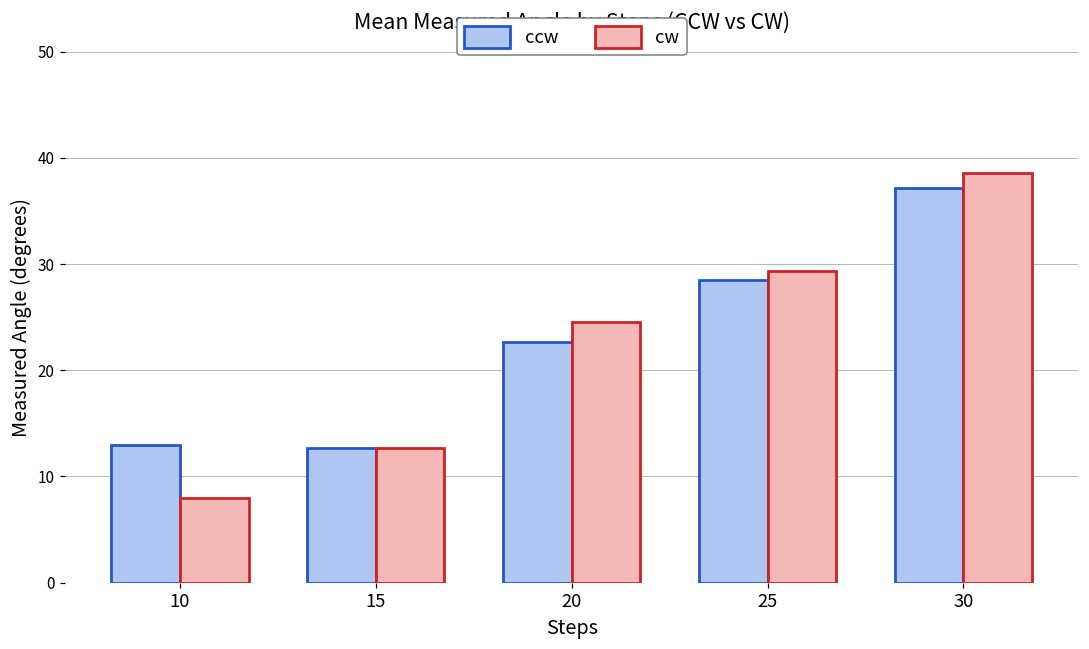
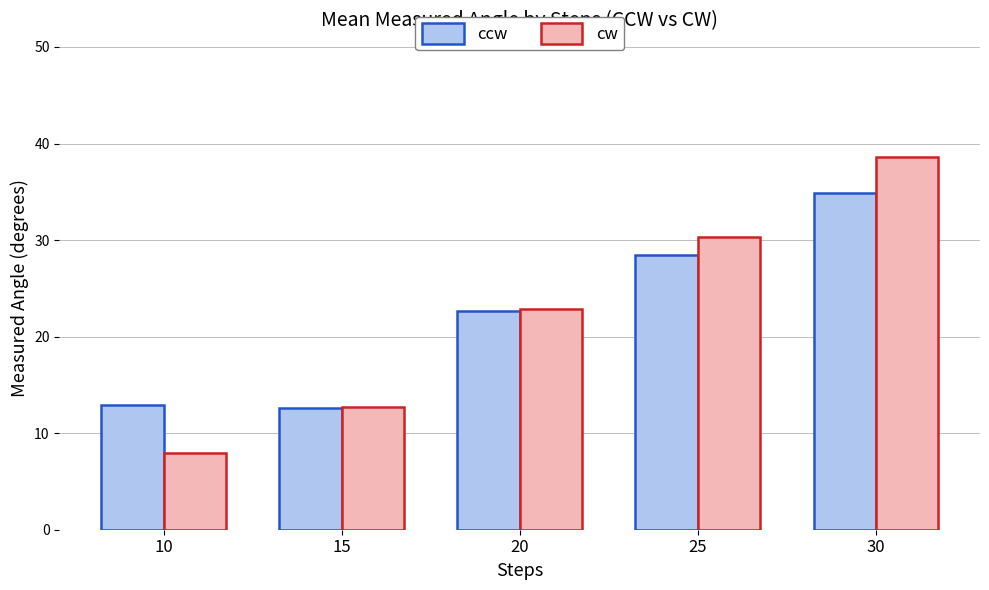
  {
    "ccw": {
      "10": 13,
      "15": 13,
      "20": 23,
      "25": 28,
-     "30": 37
+     "30": 35
    },
    "cw": {
      "10": 8,
      "15": 13,
-     "20": 25,
-     "25": 29,
+     "20": 23,
+     "25": 30,
      "30": 39
    }
  }
